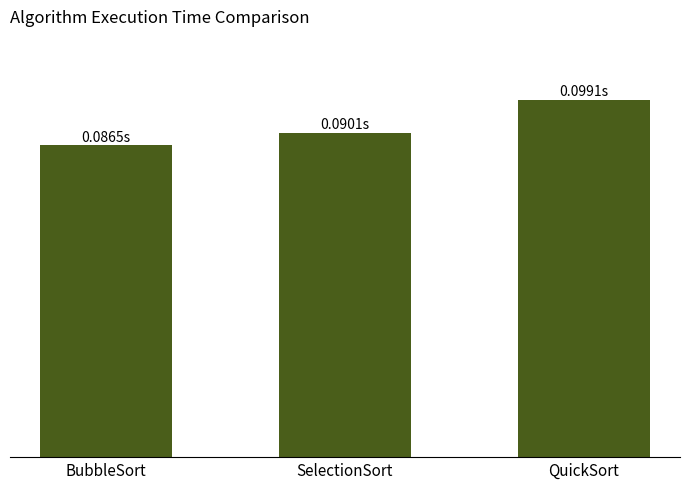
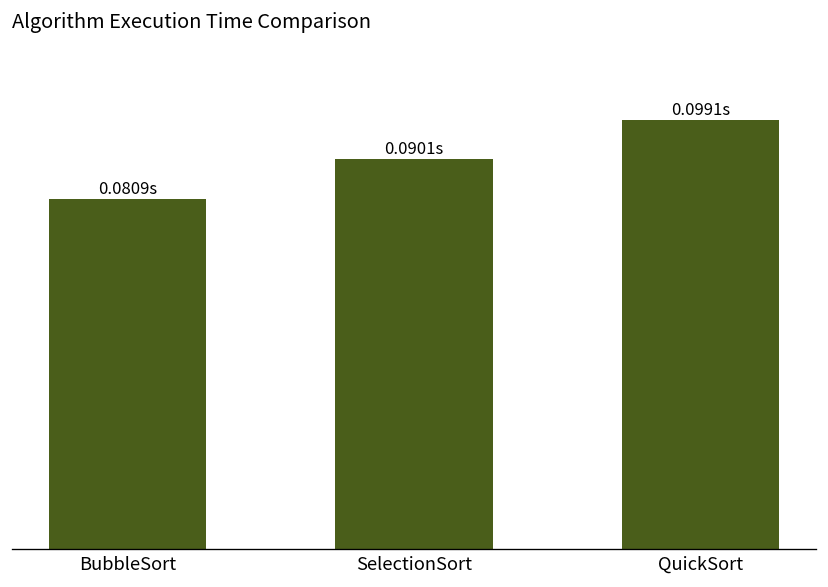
  {
-   "BubbleSort": "0.0865s",
+   "BubbleSort": "0.0809s",
    "SelectionSort": "0.0901s",
    "QuickSort": "0.0991s"
  }
